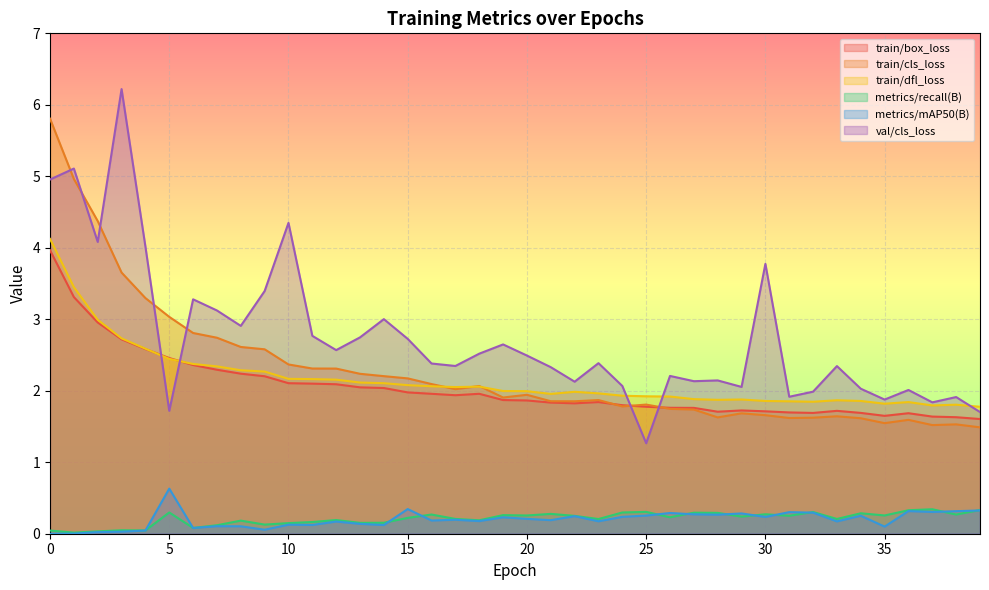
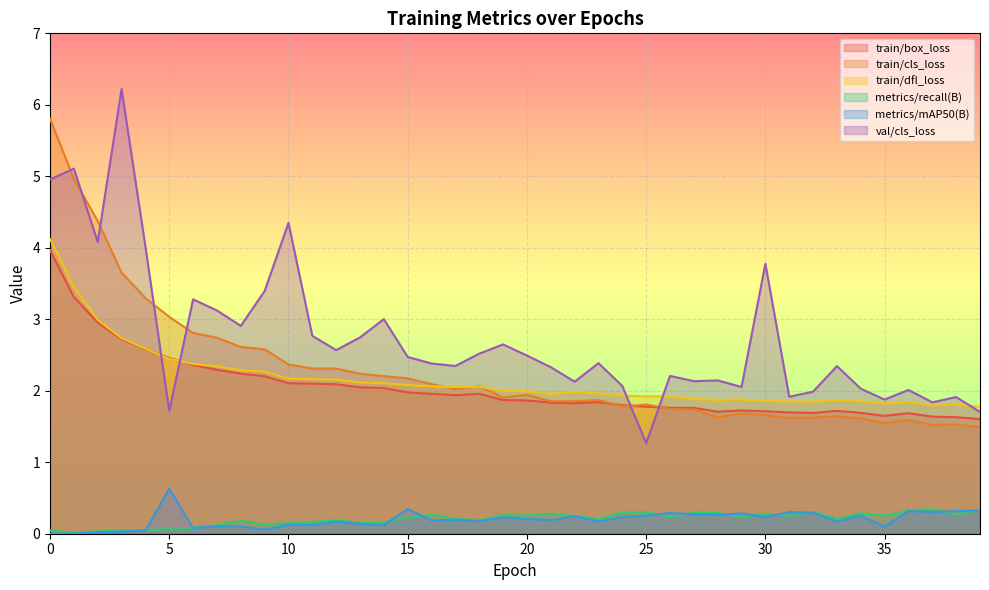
  {
    "metrics/recall(B)": {
      "0": 0.0,
-     "5": 0.3,
+     "5": 0.1,
      "15": 0.2,
      "20": 0.3,
      "25": 0.3,
      "30": 0.3,
      "35": 0.3
    },
    "metrics/mAP50(B)": {
      "0": 0.0,
      "5": 0.6,
      "15": 0.3,
      "20": 0.2,
      "25": 0.3,
      "30": 0.2,
      "35": 0.1
    },
    "val/cls_loss": {
      "0": 5.0,
      "5": 1.7,
      "10": 4.3,
-     "15": 2.7,
+     "15": 2.5,
      "20": 2.5,
      "25": 1.3,
      "30": 3.8,
      "35": 1.9
    }
  }
